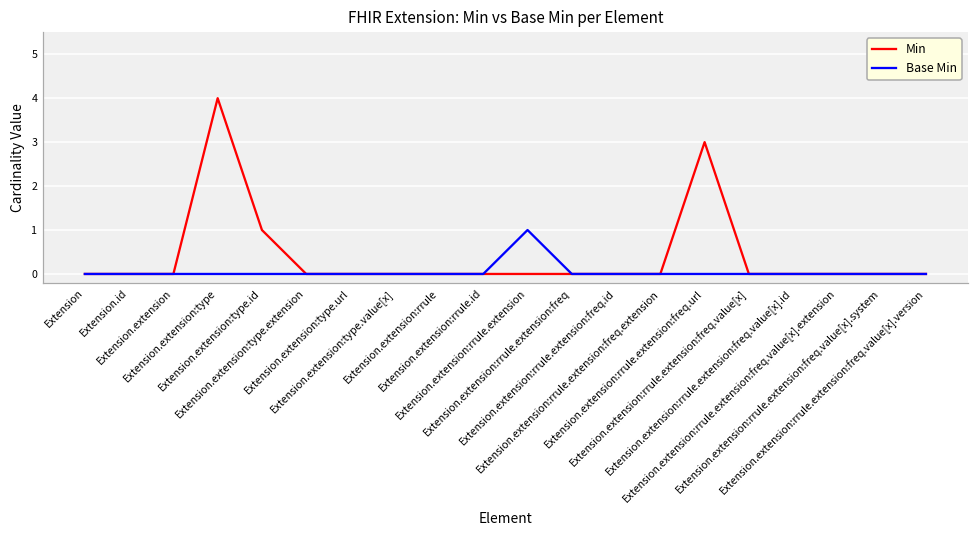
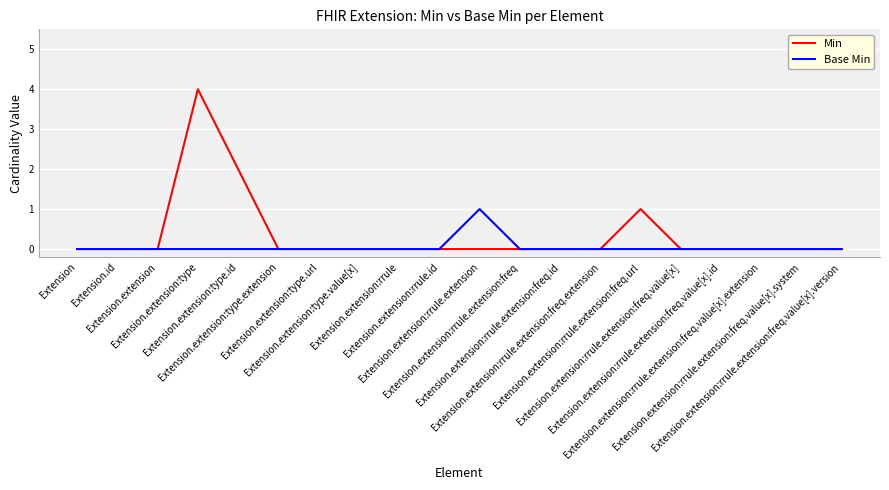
  {
    "Min": {
      "Extension.extension:type": 4,
-     "Extension.extension:type.id": 1,
+     "Extension.extension:type.id": 2,
      "Extension.extension:rrule.extension": 0,
-     "Extension.extension:rrule.extension:freq.url": 3
+     "Extension.extension:rrule.extension:freq.url": 1
    },
    "Base Min": {
      "Extension.extension:type": 0,
      "Extension.extension:type.id": 0,
      "Extension.extension:rrule.extension": 1,
      "Extension.extension:rrule.extension:freq.url": 0
    }
  }
